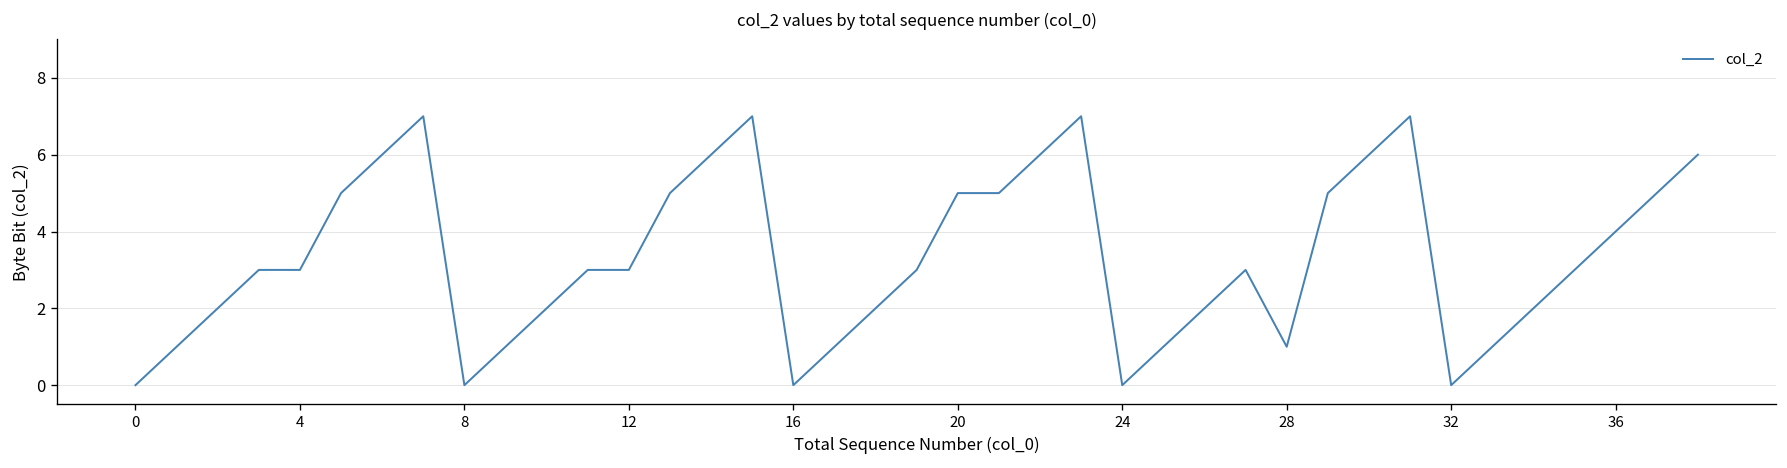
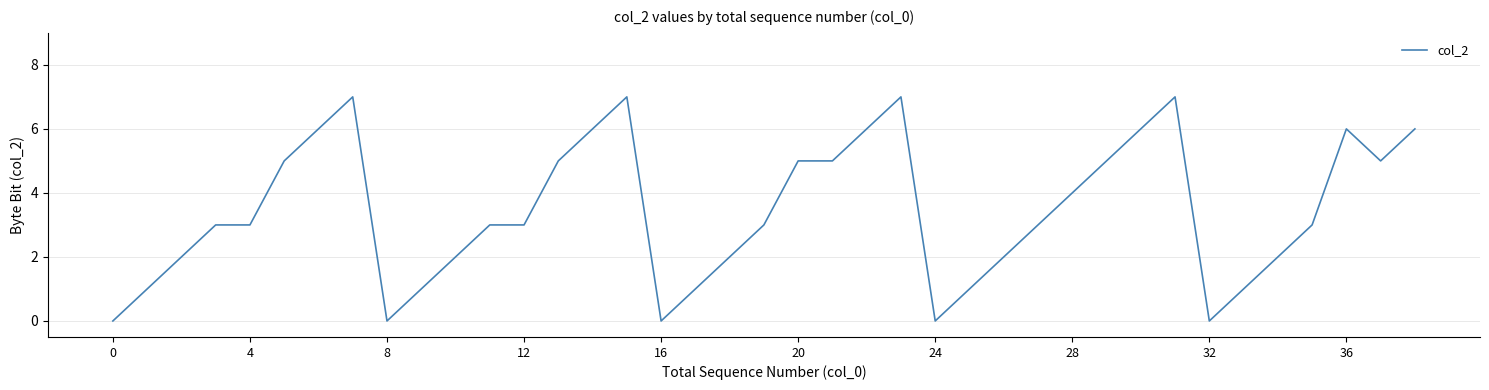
  {
    "0": 0,
    "4": 3,
    "8": 0,
    "12": 3,
    "16": 0,
    "20": 5,
    "24": 0,
-   "28": 1,
+   "28": 4,
    "32": 0,
-   "36": 4
+   "36": 6
  }
